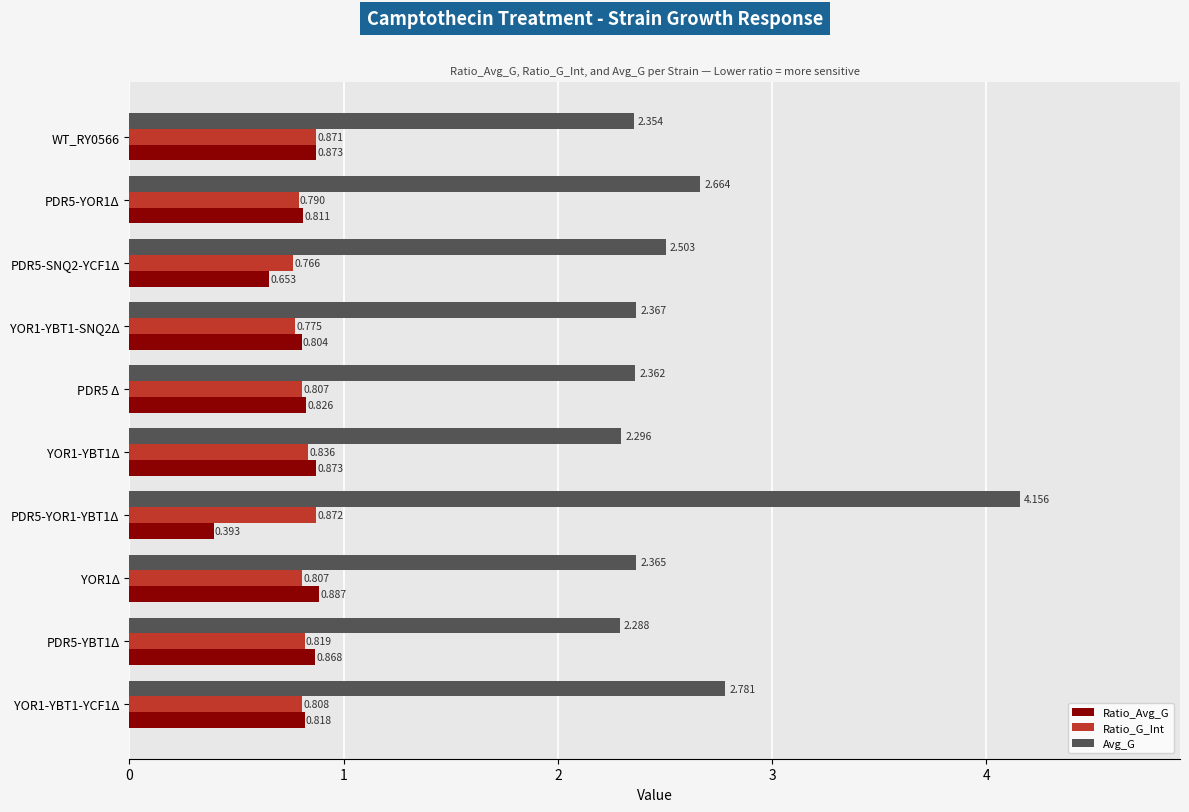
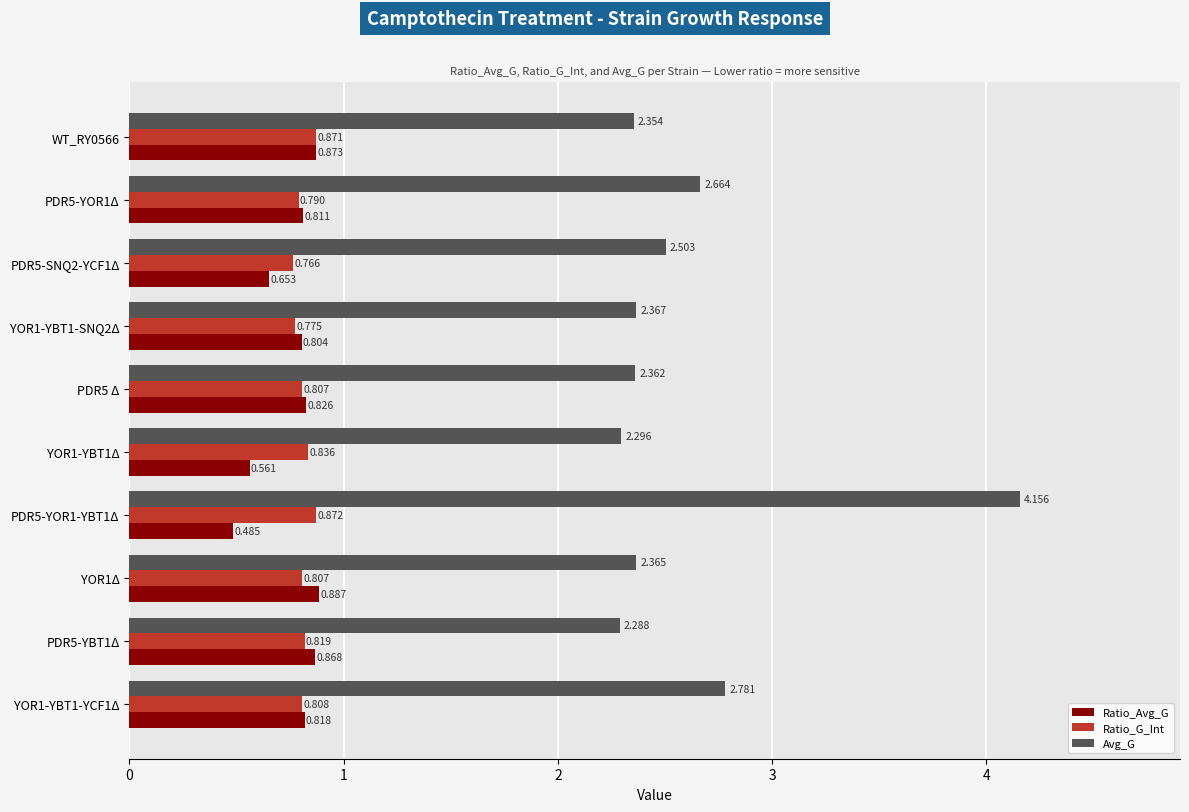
  {
    "Ratio_Avg_G": {
      "WT_RY0566": 0.873,
      "PDR5-YOR1Δ": 0.811,
      "PDR5-SNQ2-YCF1Δ": 0.653,
      "YOR1-YBT1-SNQ2Δ": 0.804,
      "PDR5 Δ": 0.826,
-     "YOR1-YBT1Δ": 0.873,
-     "PDR5-YOR1-YBT1Δ": 0.393,
+     "YOR1-YBT1Δ": 0.561,
+     "PDR5-YOR1-YBT1Δ": 0.485,
      "YOR1Δ": 0.887,
      "PDR5-YBT1Δ": 0.868,
      "YOR1-YBT1-YCF1Δ": 0.818
    },
    "Ratio_G_Int": {
      "WT_RY0566": 0.871,
      "PDR5-YOR1Δ": 0.790,
      "PDR5-SNQ2-YCF1Δ": 0.766,
      "YOR1-YBT1-SNQ2Δ": 0.775,
      "PDR5 Δ": 0.807,
      "YOR1-YBT1Δ": 0.836,
      "PDR5-YOR1-YBT1Δ": 0.872,
      "YOR1Δ": 0.807,
      "PDR5-YBT1Δ": 0.819,
      "YOR1-YBT1-YCF1Δ": 0.808
    },
    "Avg_G": {
      "WT_RY0566": 2.354,
      "PDR5-YOR1Δ": 2.664,
      "PDR5-SNQ2-YCF1Δ": 2.503,
      "YOR1-YBT1-SNQ2Δ": 2.367,
      "PDR5 Δ": 2.362,
      "YOR1-YBT1Δ": 2.296,
      "PDR5-YOR1-YBT1Δ": 4.156,
      "YOR1Δ": 2.365,
      "PDR5-YBT1Δ": 2.288,
      "YOR1-YBT1-YCF1Δ": 2.781
    }
  }
